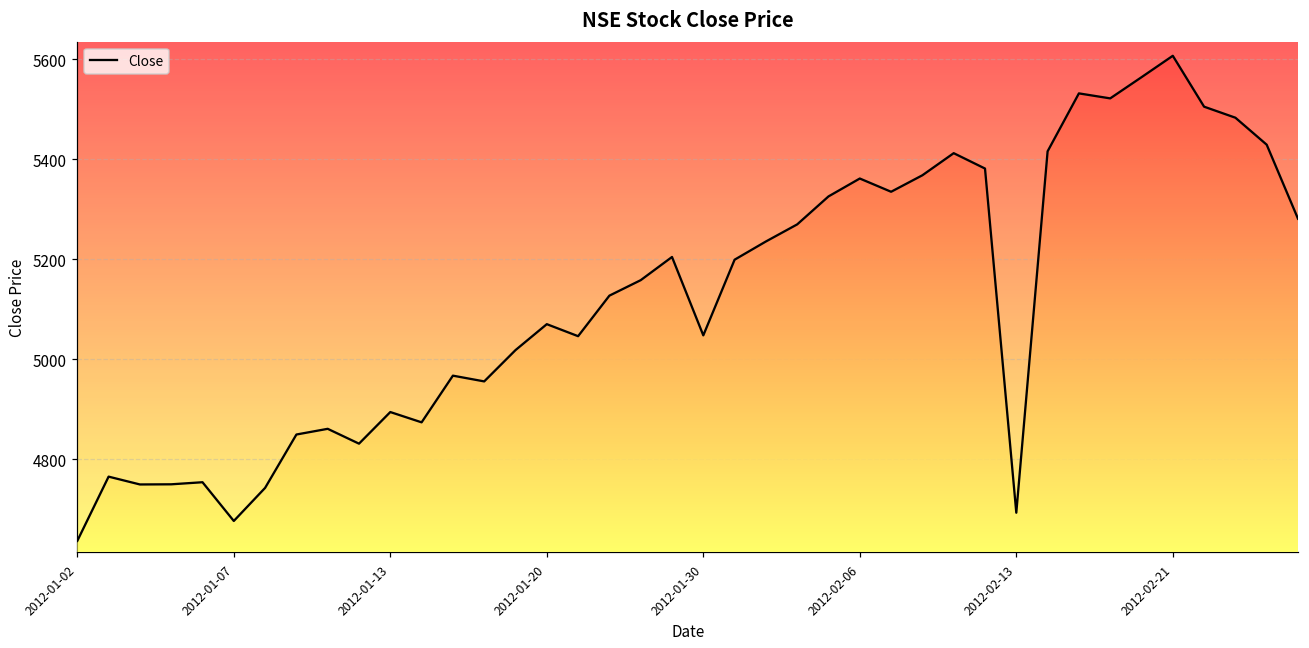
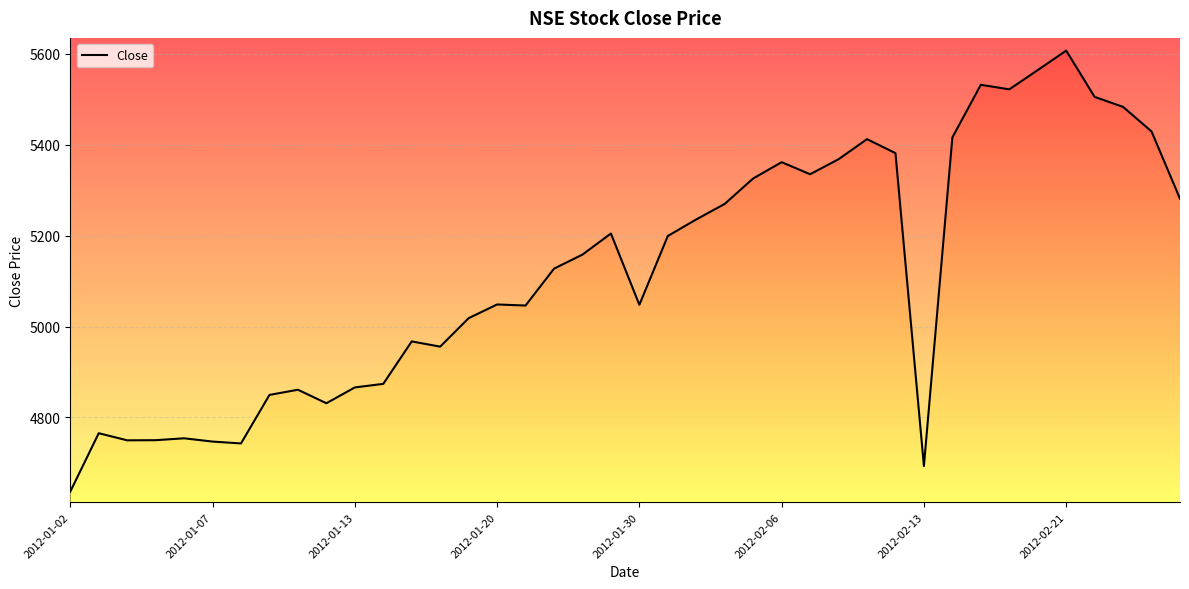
  {
    "2012-01-02": 4640,
-   "2012-01-07": 4680,
-   "2012-01-13": 4890,
-   "2012-01-20": 5070,
+   "2012-01-07": 4750,
+   "2012-01-13": 4870,
+   "2012-01-20": 5050,
    "2012-01-30": 5050,
    "2012-02-06": 5360,
    "2012-02-13": 4690,
    "2012-02-21": 5610
  }
